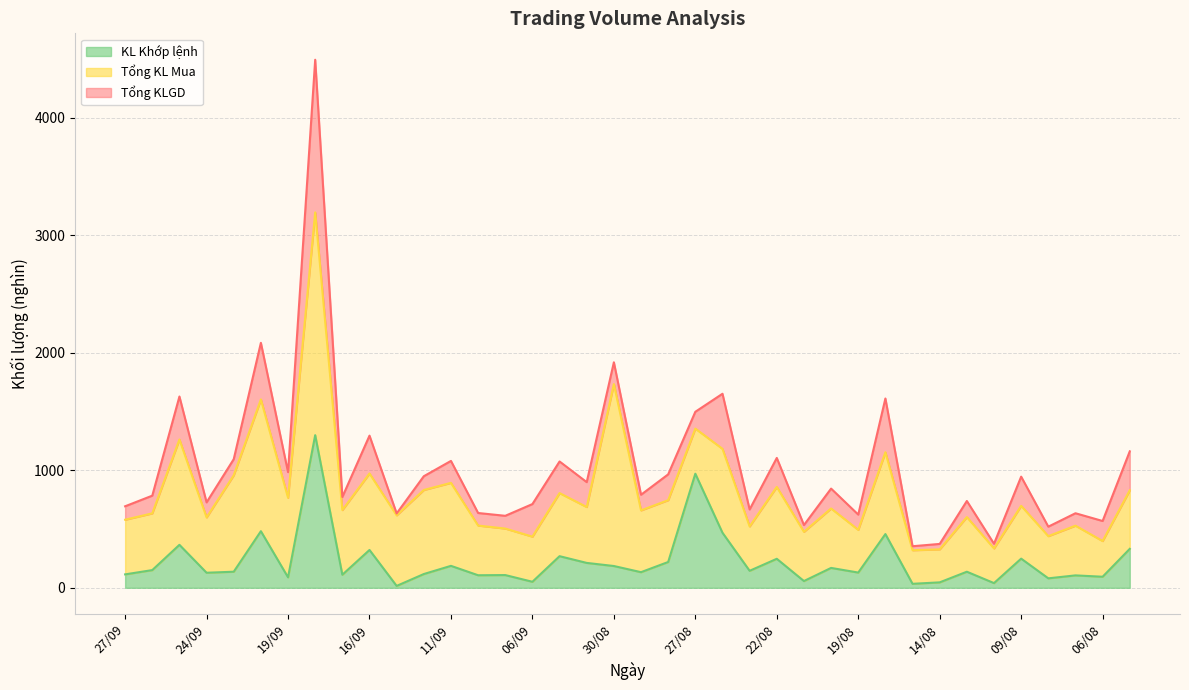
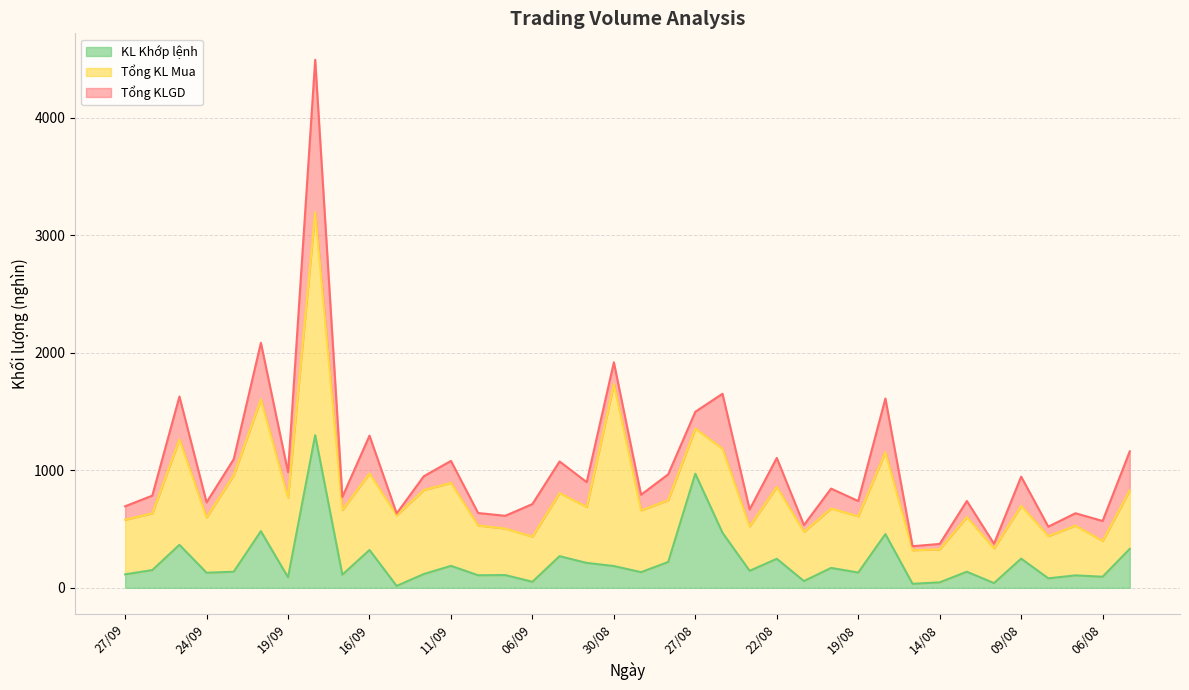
  {
    "KL Khớp lệnh": {
      "27/09": 110,
      "24/09": 130,
      "19/09": 90,
      "16/09": 320,
      "11/09": 190,
      "06/09": 50,
      "30/08": 190,
      "27/08": 970,
      "22/08": 250,
      "19/08": 130,
      "14/08": 50,
      "09/08": 250,
      "06/08": 90
    },
    "Tổng KL Mua": {
      "27/09": 470,
      "24/09": 470,
      "19/09": 680,
      "16/09": 650,
      "11/09": 710,
      "06/09": 380,
      "30/08": 1550,
      "27/08": 380,
      "22/08": 610,
-     "19/08": 360,
+     "19/08": 480,
      "14/08": 280,
      "09/08": 450,
      "06/08": 300
    },
    "Tổng KLGD": {
      "27/09": 110,
      "24/09": 130,
      "19/09": 220,
      "16/09": 320,
      "11/09": 190,
      "06/09": 280,
      "30/08": 190,
      "27/08": 140,
      "22/08": 250,
      "19/08": 130,
      "14/08": 50,
      "09/08": 250,
      "06/08": 170
    }
  }
